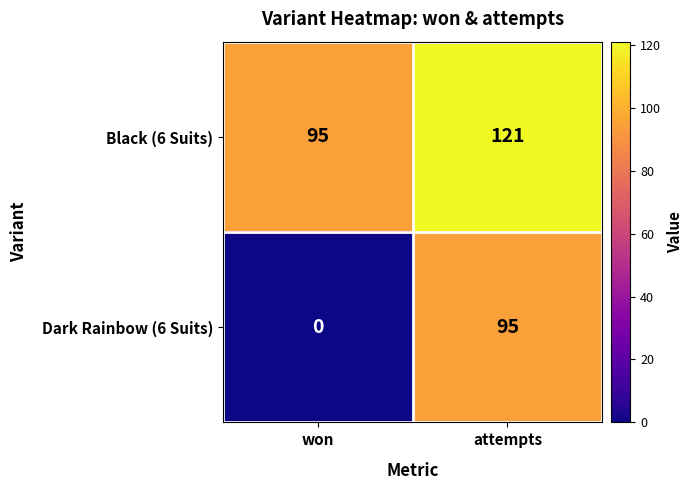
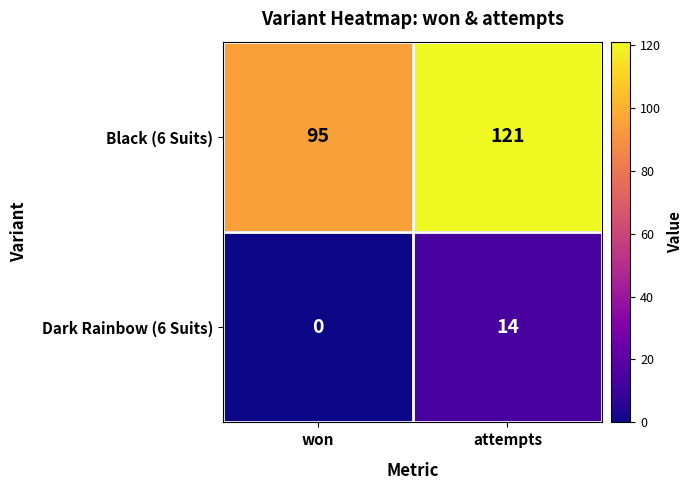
  {
    "Black (6 Suits)": {
      "won": 95,
      "attempts": 121
    },
    "Dark Rainbow (6 Suits)": {
      "won": 0,
-     "attempts": 95
+     "attempts": 14
    }
  }
